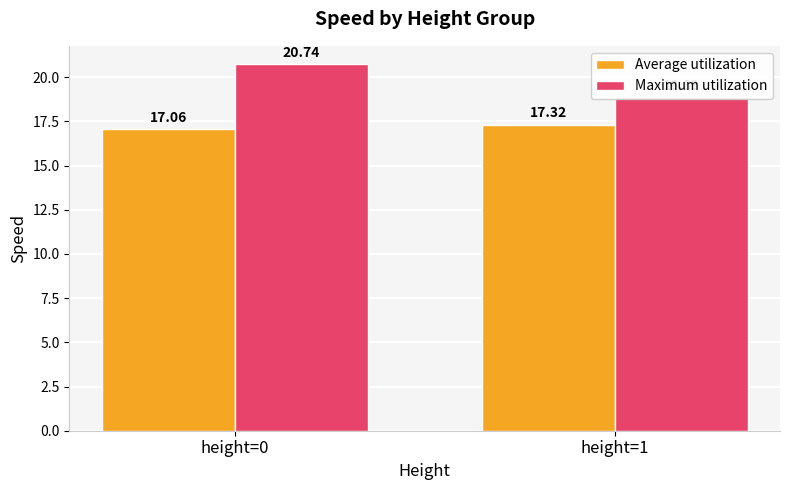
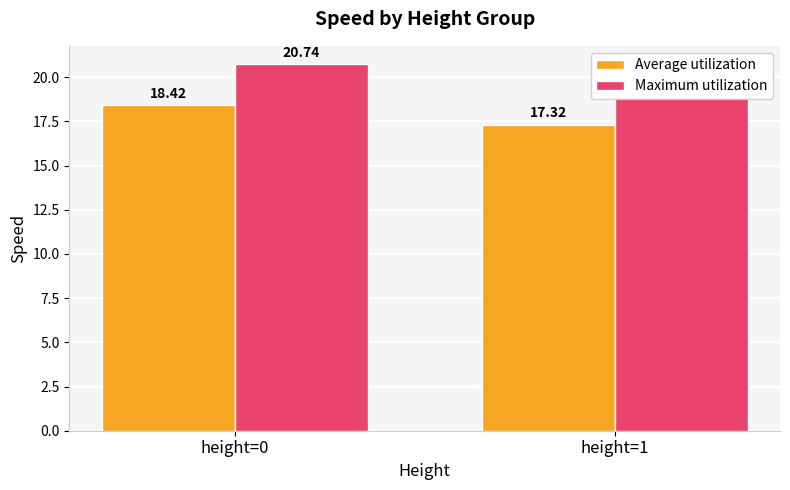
  {
    "Average utilization": {
-     "height=0": 17.06,
+     "height=0": 18.42,
      "height=1": 17.32
    },
    "Maximum utilization": {
      "height=0": 20.74
    }
  }
